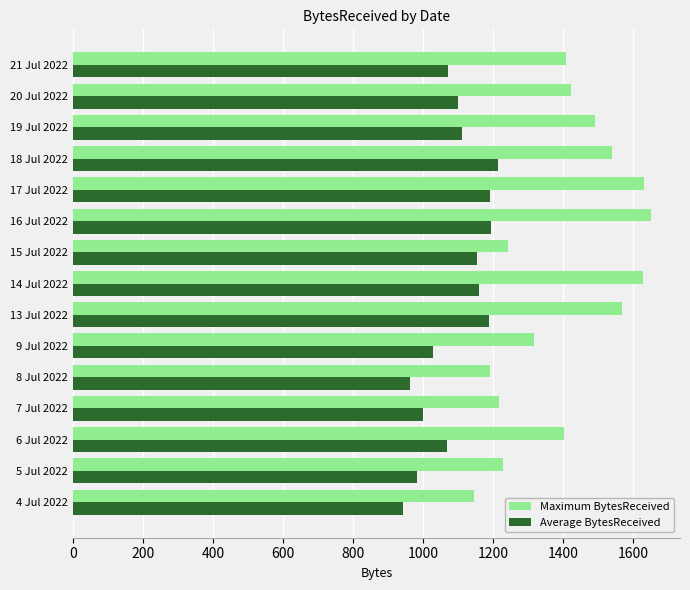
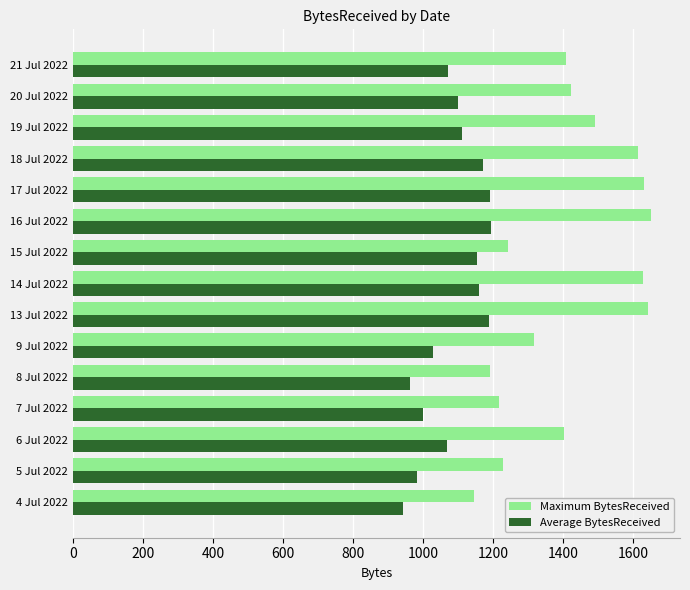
  {
    "Maximum BytesReceived": {
      "21 Jul 2022": 1410,
      "20 Jul 2022": 1420,
      "19 Jul 2022": 1490,
-     "18 Jul 2022": 1540,
+     "18 Jul 2022": 1620,
      "17 Jul 2022": 1630,
      "16 Jul 2022": 1650,
      "15 Jul 2022": 1240,
      "14 Jul 2022": 1630,
-     "13 Jul 2022": 1570,
+     "13 Jul 2022": 1640,
      "9 Jul 2022": 1320,
      "8 Jul 2022": 1190,
      "7 Jul 2022": 1220,
      "6 Jul 2022": 1400,
      "5 Jul 2022": 1230,
      "4 Jul 2022": 1150
    },
    "Average BytesReceived": {
      "21 Jul 2022": 1070,
      "20 Jul 2022": 1100,
      "19 Jul 2022": 1110,
-     "18 Jul 2022": 1210,
+     "18 Jul 2022": 1170,
      "17 Jul 2022": 1190,
      "16 Jul 2022": 1190,
      "15 Jul 2022": 1150,
      "14 Jul 2022": 1160,
      "13 Jul 2022": 1190,
      "9 Jul 2022": 1030,
      "8 Jul 2022": 960,
      "7 Jul 2022": 1000,
      "6 Jul 2022": 1070,
      "5 Jul 2022": 980,
      "4 Jul 2022": 940
    }
  }
